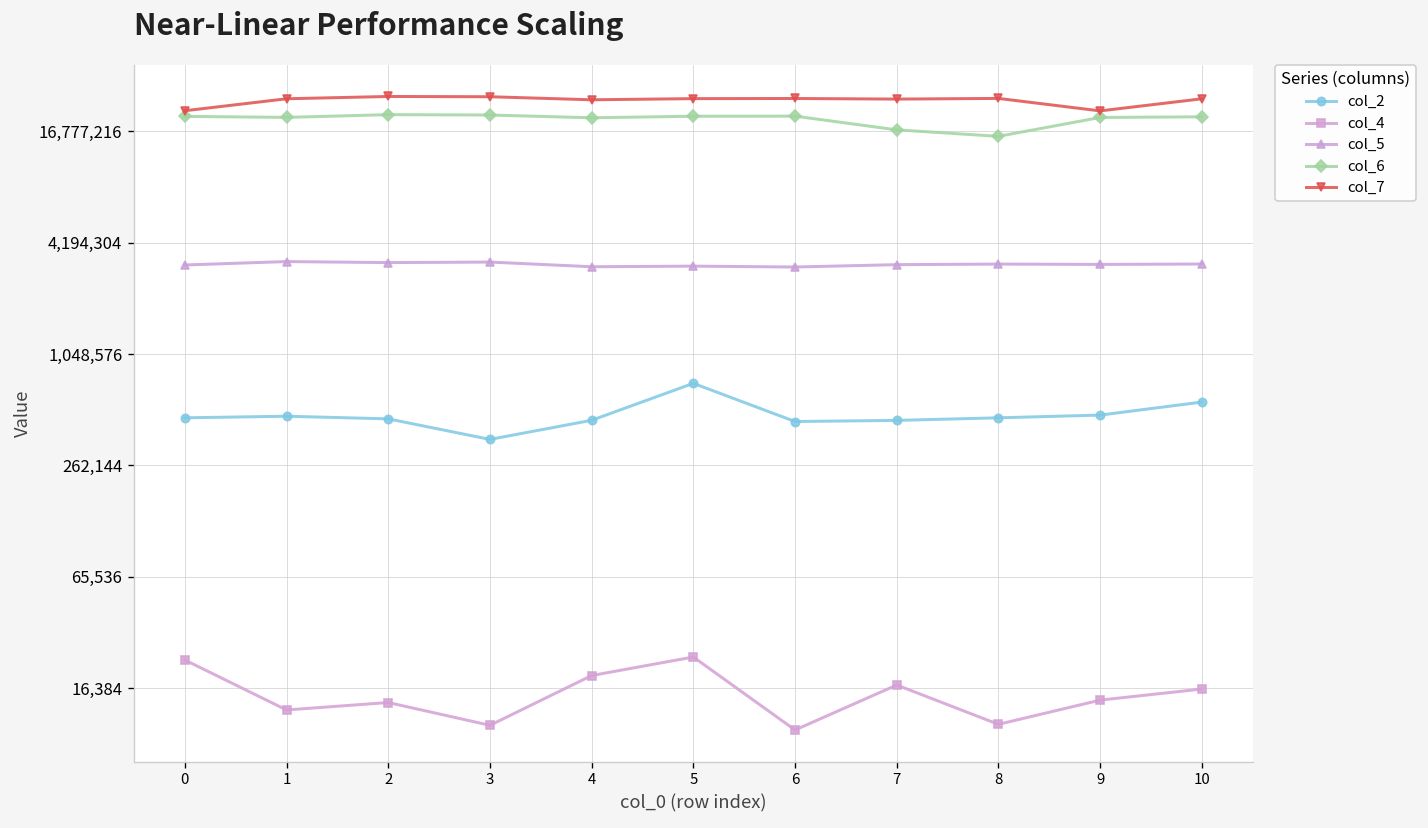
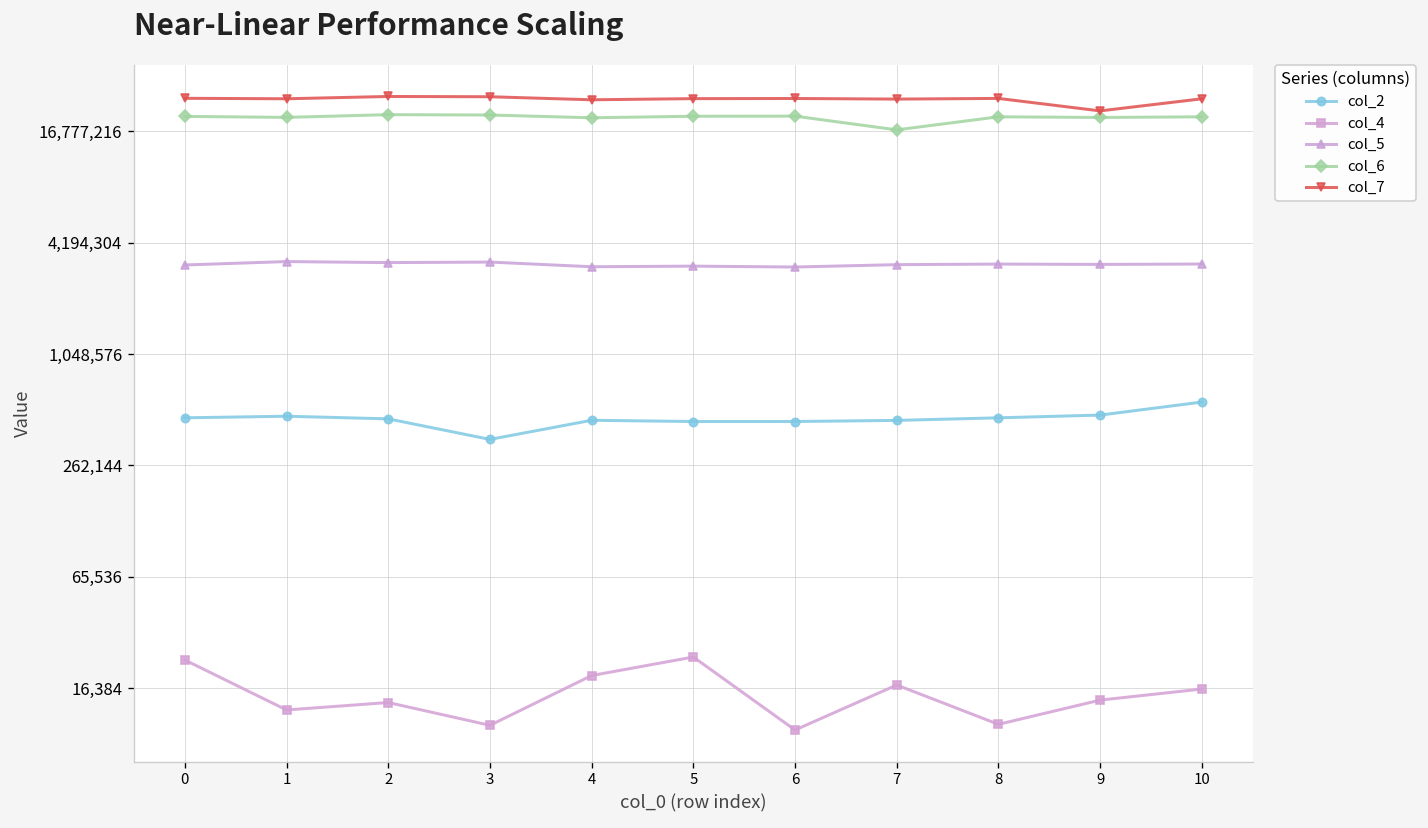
  {
    "col_2": {
      "0": "470,000",
      "1": "480,000",
      "2": "470,000",
      "3": "360,000",
      "4": "460,000",
-     "5": "700,000",
+     "5": "450,000",
      "6": "450,000",
      "7": "460,000",
      "8": "470,000",
      "9": "490,000",
      "10": "580,000"
    },
    "col_6": {
      "0": "20,000,000",
      "1": "20,000,000",
      "2": "21,000,000",
      "3": "21,000,000",
      "4": "20,000,000",
      "5": "20,000,000",
      "6": "20,000,000",
      "7": "17,000,000",
-     "8": "16,000,000",
+     "8": "20,000,000",
      "9": "20,000,000",
      "10": "20,000,000"
    },
    "col_7": {
-     "0": "22,000,000",
+     "0": "25,000,000",
      "1": "25,000,000",
      "2": "26,000,000",
      "3": "26,000,000",
      "4": "25,000,000",
      "5": "25,000,000",
      "6": "25,000,000",
      "7": "25,000,000",
      "8": "25,000,000",
      "9": "22,000,000",
      "10": "25,000,000"
    }
  }
